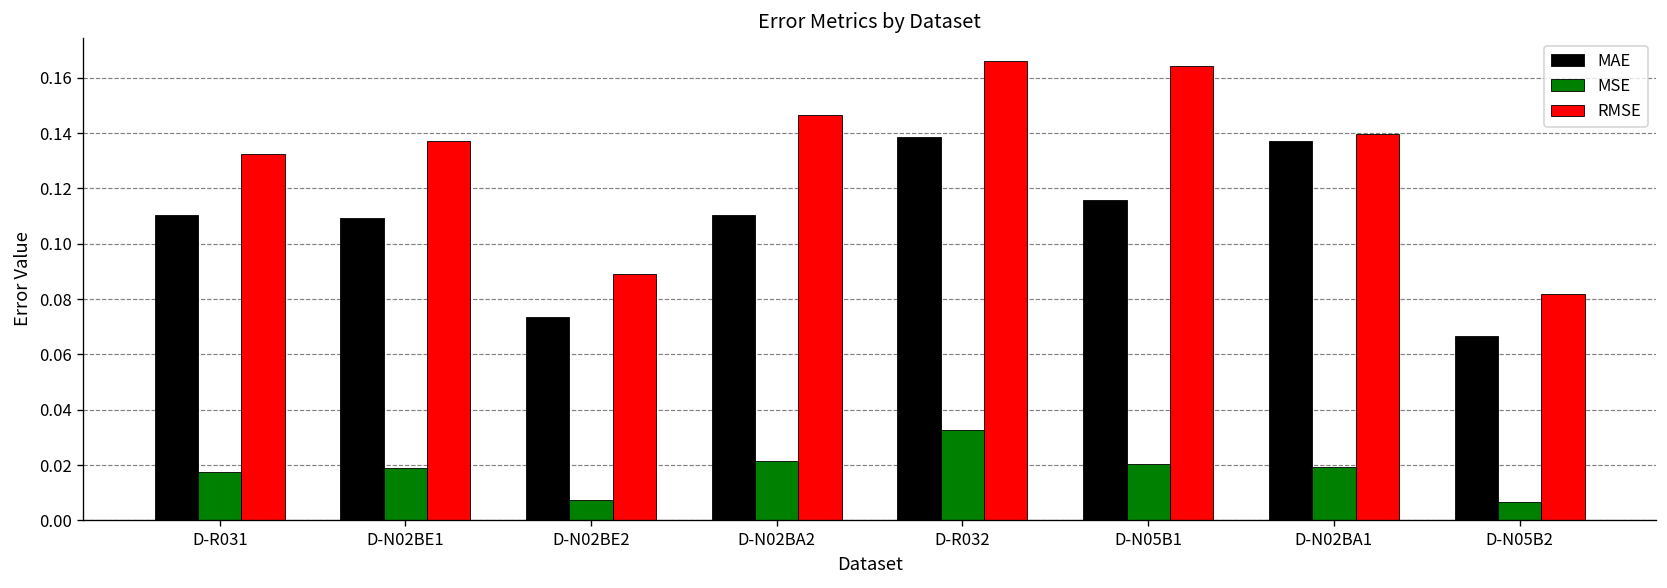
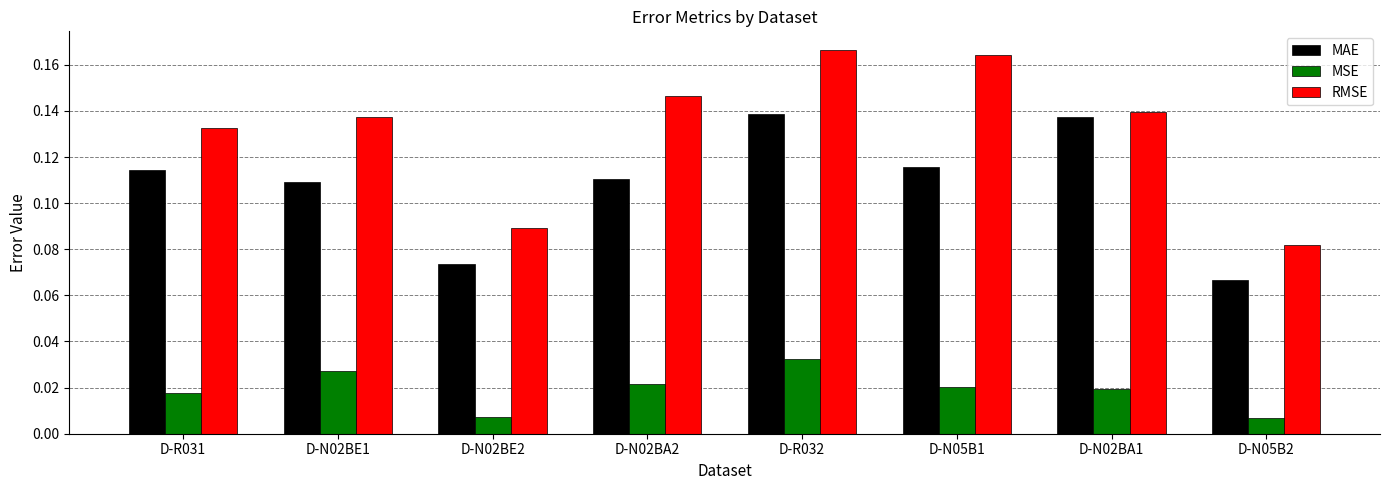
  {
    "MAE": {
-     "D-R031": 0.110,
+     "D-R031": 0.115,
      "D-N02BE1": 0.109,
      "D-N02BE2": 0.074,
      "D-N02BA2": 0.110,
      "D-R032": 0.139,
      "D-N05B1": 0.116,
      "D-N02BA1": 0.137,
      "D-N05B2": 0.067
    },
    "MSE": {
      "D-R031": 0.018,
-     "D-N02BE1": 0.019,
+     "D-N02BE1": 0.027,
      "D-N02BE2": 0.007,
      "D-N02BA2": 0.021,
      "D-R032": 0.033,
      "D-N05B1": 0.020,
      "D-N02BA1": 0.019,
      "D-N05B2": 0.007
    },
    "RMSE": {
      "D-R031": 0.132,
      "D-N02BE1": 0.137,
      "D-N02BE2": 0.089,
      "D-N02BA2": 0.146,
      "D-R032": 0.166,
      "D-N05B1": 0.164,
      "D-N02BA1": 0.140,
      "D-N05B2": 0.082
    }
  }
